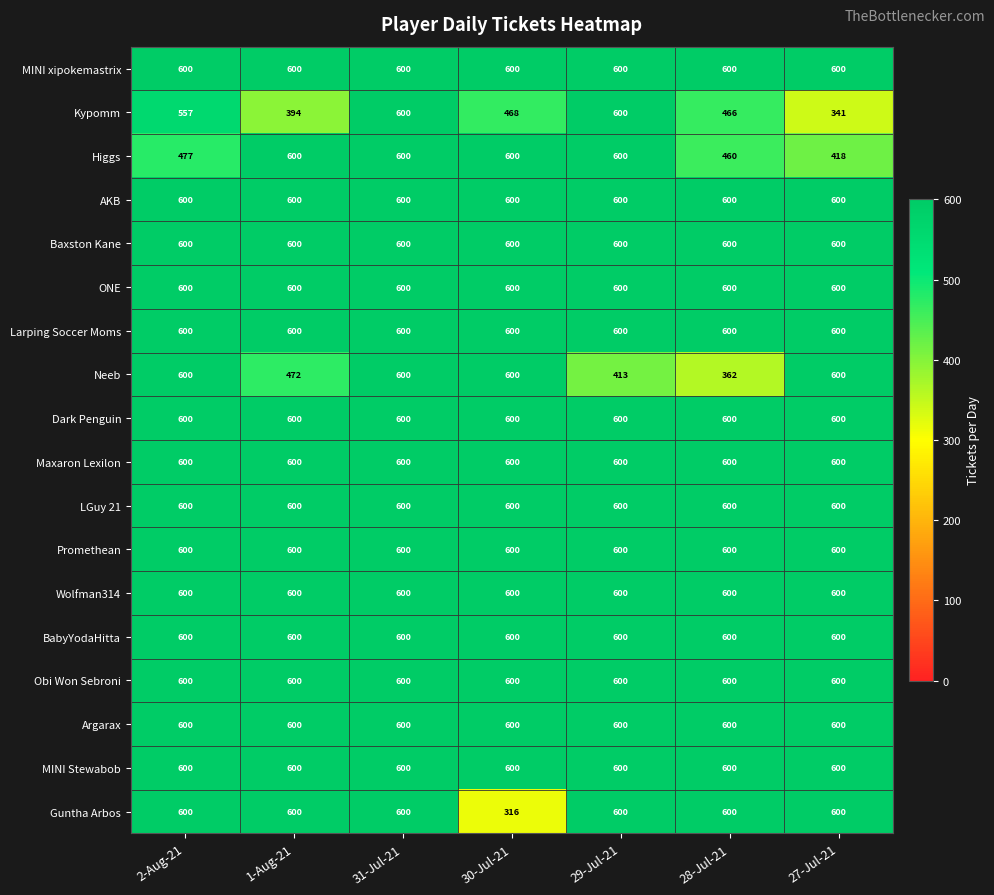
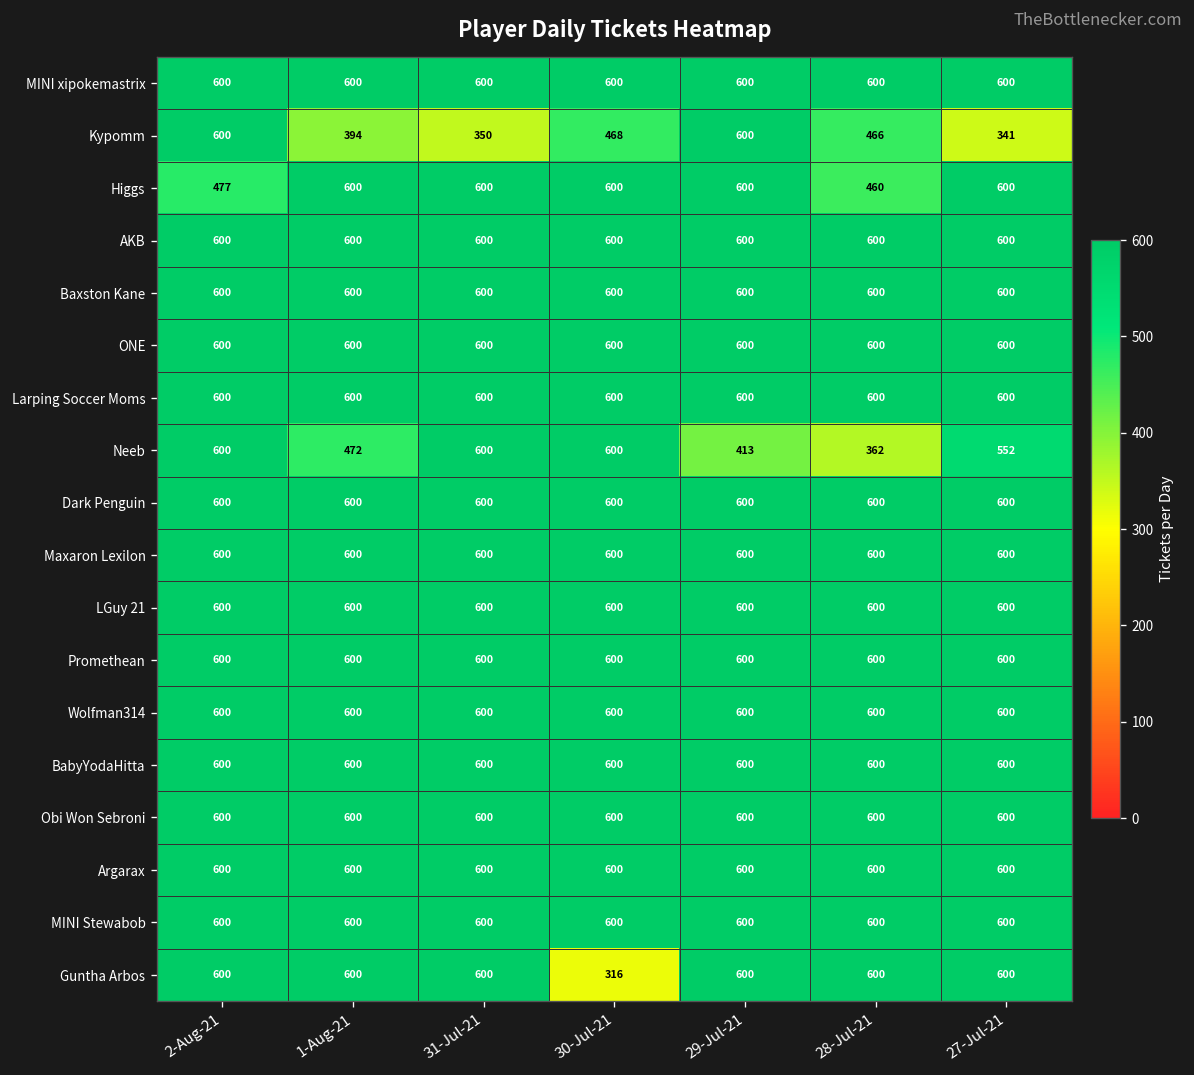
  {
    "MINI xipokemastrix": {
      "2-Aug-21": 600,
      "1-Aug-21": 600,
      "31-Jul-21": 600,
      "30-Jul-21": 600,
      "29-Jul-21": 600,
      "28-Jul-21": 600,
      "27-Jul-21": 600
    },
    "Kypomm": {
-     "2-Aug-21": 557,
+     "2-Aug-21": 600,
      "1-Aug-21": 394,
-     "31-Jul-21": 600,
+     "31-Jul-21": 350,
      "30-Jul-21": 468,
      "29-Jul-21": 600,
      "28-Jul-21": 466,
      "27-Jul-21": 341
    },
    "Higgs": {
      "2-Aug-21": 477,
      "1-Aug-21": 600,
      "31-Jul-21": 600,
      "30-Jul-21": 600,
      "29-Jul-21": 600,
      "28-Jul-21": 460,
-     "27-Jul-21": 418
+     "27-Jul-21": 600
    },
    "AKB": {
      "2-Aug-21": 600,
      "1-Aug-21": 600,
      "31-Jul-21": 600,
      "30-Jul-21": 600,
      "29-Jul-21": 600,
      "28-Jul-21": 600,
      "27-Jul-21": 600
    },
    "Baxston Kane": {
      "2-Aug-21": 600,
      "1-Aug-21": 600,
      "31-Jul-21": 600,
      "30-Jul-21": 600,
      "29-Jul-21": 600,
      "28-Jul-21": 600,
      "27-Jul-21": 600
    },
    "ONE": {
      "2-Aug-21": 600,
      "1-Aug-21": 600,
      "31-Jul-21": 600,
      "30-Jul-21": 600,
      "29-Jul-21": 600,
      "28-Jul-21": 600,
      "27-Jul-21": 600
    },
    "Larping Soccer Moms": {
      "2-Aug-21": 600,
      "1-Aug-21": 600,
      "31-Jul-21": 600,
      "30-Jul-21": 600,
      "29-Jul-21": 600,
      "28-Jul-21": 600,
      "27-Jul-21": 600
    },
    "Neeb": {
      "2-Aug-21": 600,
      "1-Aug-21": 472,
      "31-Jul-21": 600,
      "30-Jul-21": 600,
      "29-Jul-21": 413,
      "28-Jul-21": 362,
-     "27-Jul-21": 600
+     "27-Jul-21": 552
    },
    "Dark Penguin": {
      "2-Aug-21": 600,
      "1-Aug-21": 600,
      "31-Jul-21": 600,
      "30-Jul-21": 600,
      "29-Jul-21": 600,
      "28-Jul-21": 600,
      "27-Jul-21": 600
    },
    "Maxaron Lexilon": {
      "2-Aug-21": 600,
      "1-Aug-21": 600,
      "31-Jul-21": 600,
      "30-Jul-21": 600,
      "29-Jul-21": 600,
      "28-Jul-21": 600,
      "27-Jul-21": 600
    },
    "LGuy 21": {
      "2-Aug-21": 600,
      "1-Aug-21": 600,
      "31-Jul-21": 600,
      "30-Jul-21": 600,
      "29-Jul-21": 600,
      "28-Jul-21": 600,
      "27-Jul-21": 600
    },
    "Promethean": {
      "2-Aug-21": 600,
      "1-Aug-21": 600,
      "31-Jul-21": 600,
      "30-Jul-21": 600,
      "29-Jul-21": 600,
      "28-Jul-21": 600,
      "27-Jul-21": 600
    },
    "Wolfman314": {
      "2-Aug-21": 600,
      "1-Aug-21": 600,
      "31-Jul-21": 600,
      "30-Jul-21": 600,
      "29-Jul-21": 600,
      "28-Jul-21": 600,
      "27-Jul-21": 600
    },
    "BabyYodaHitta": {
      "2-Aug-21": 600,
      "1-Aug-21": 600,
      "31-Jul-21": 600,
      "30-Jul-21": 600,
      "29-Jul-21": 600,
      "28-Jul-21": 600,
      "27-Jul-21": 600
    },
    "Obi Won Sebroni": {
      "2-Aug-21": 600,
      "1-Aug-21": 600,
      "31-Jul-21": 600,
      "30-Jul-21": 600,
      "29-Jul-21": 600,
      "28-Jul-21": 600,
      "27-Jul-21": 600
    },
    "Argarax": {
      "2-Aug-21": 600,
      "1-Aug-21": 600,
      "31-Jul-21": 600,
      "30-Jul-21": 600,
      "29-Jul-21": 600,
      "28-Jul-21": 600,
      "27-Jul-21": 600
    },
    "MINI Stewabob": {
      "2-Aug-21": 600,
      "1-Aug-21": 600,
      "31-Jul-21": 600,
      "30-Jul-21": 600,
      "29-Jul-21": 600,
      "28-Jul-21": 600,
      "27-Jul-21": 600
    },
    "Guntha Arbos": {
      "2-Aug-21": 600,
      "1-Aug-21": 600,
      "31-Jul-21": 600,
      "30-Jul-21": 316,
      "29-Jul-21": 600,
      "28-Jul-21": 600,
      "27-Jul-21": 600
    }
  }
